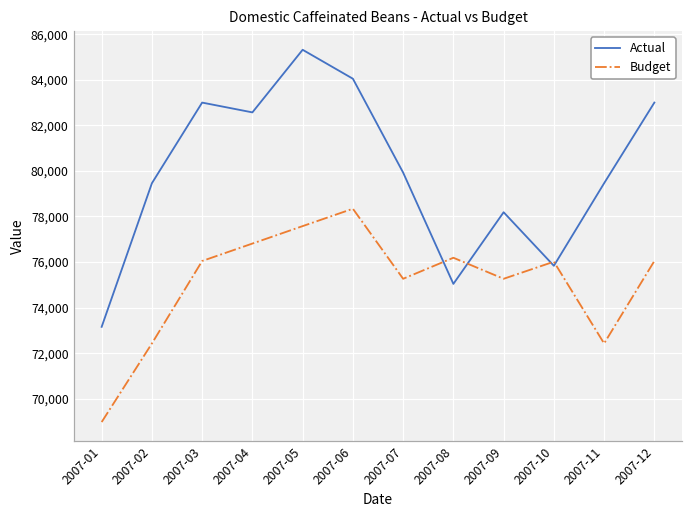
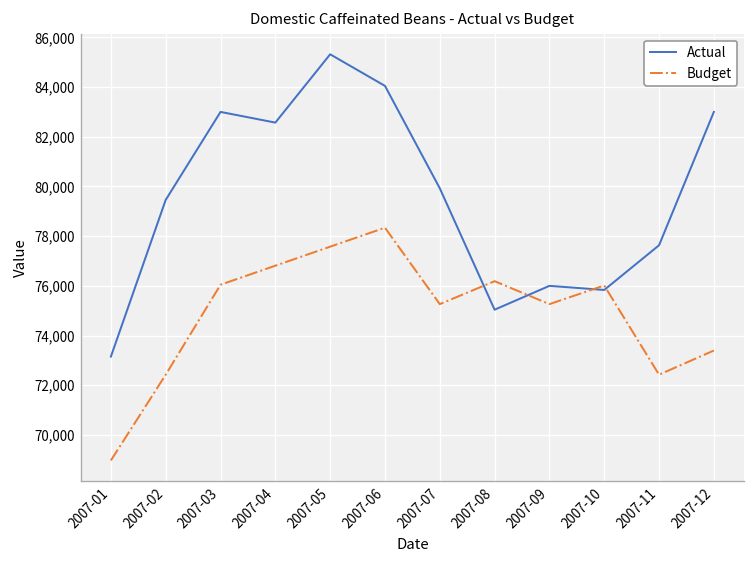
  {
    "Actual": {
      "2007-01": "73,200",
      "2007-02": "79,500",
      "2007-03": "83,000",
      "2007-04": "82,600",
      "2007-05": "85,300",
      "2007-06": "84,000",
      "2007-07": "79,900",
      "2007-08": "75,000",
-     "2007-09": "78,200",
+     "2007-09": "76,000",
      "2007-10": "75,800",
-     "2007-11": "79,500",
+     "2007-11": "77,600",
      "2007-12": "83,000"
    },
    "Budget": {
      "2007-01": "69,000",
      "2007-02": "72,400",
      "2007-03": "76,000",
      "2007-04": "76,800",
      "2007-05": "77,600",
      "2007-06": "78,300",
      "2007-07": "75,300",
      "2007-08": "76,200",
      "2007-09": "75,300",
      "2007-10": "76,000",
      "2007-11": "72,400",
-     "2007-12": "76,000"
+     "2007-12": "73,400"
    }
  }
